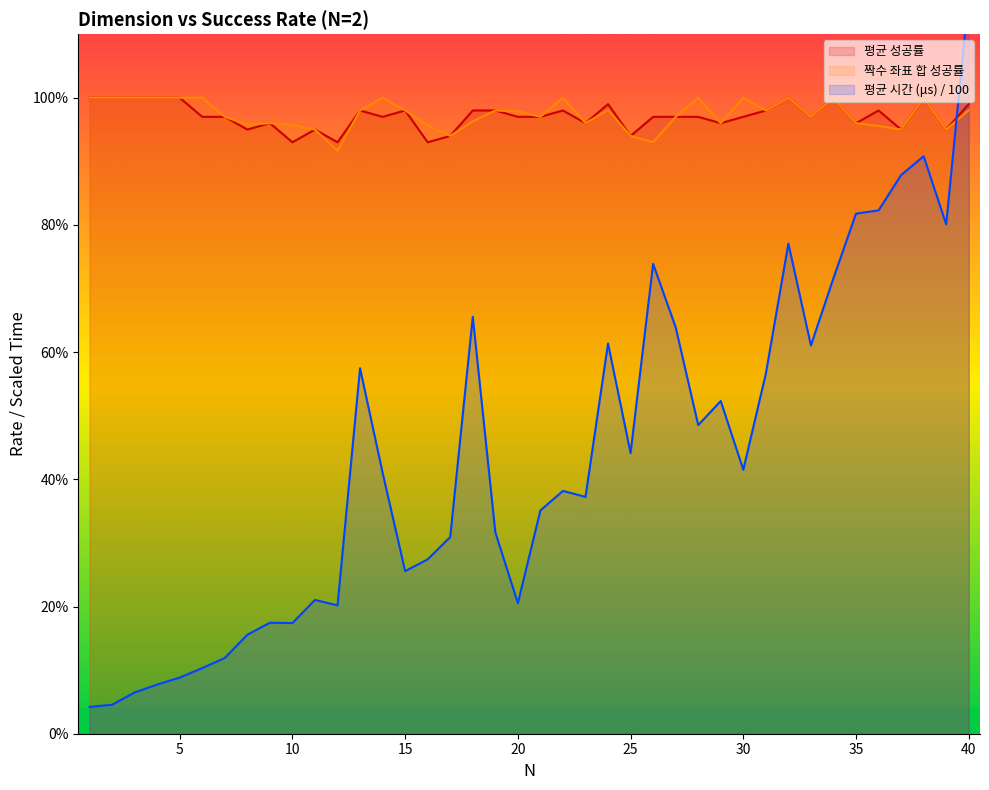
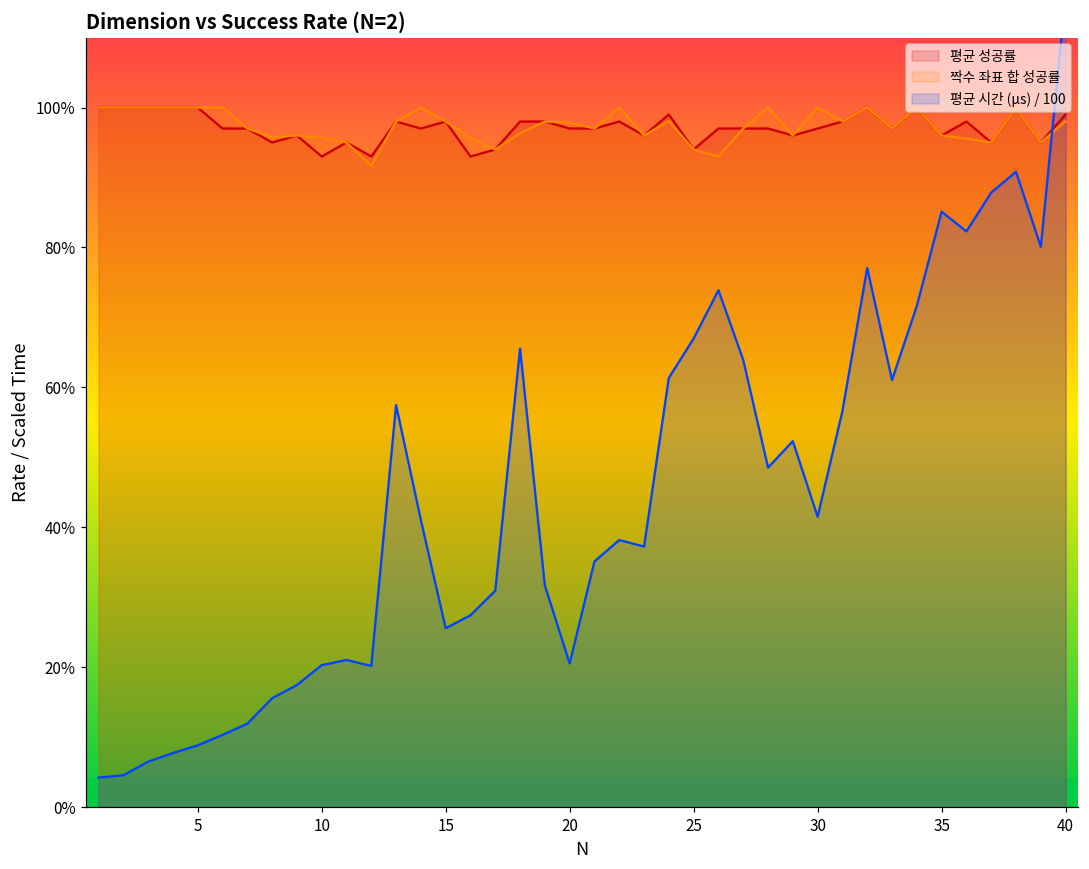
  {
    "평균 시간 (μs) / 100": {
      "5": "9%",
-     "10": "17%",
+     "10": "20%",
      "15": "26%",
      "20": "21%",
-     "25": "44%",
+     "25": "67%",
      "30": "42%",
-     "35": "82%"
+     "35": "85%"
    }
  }
